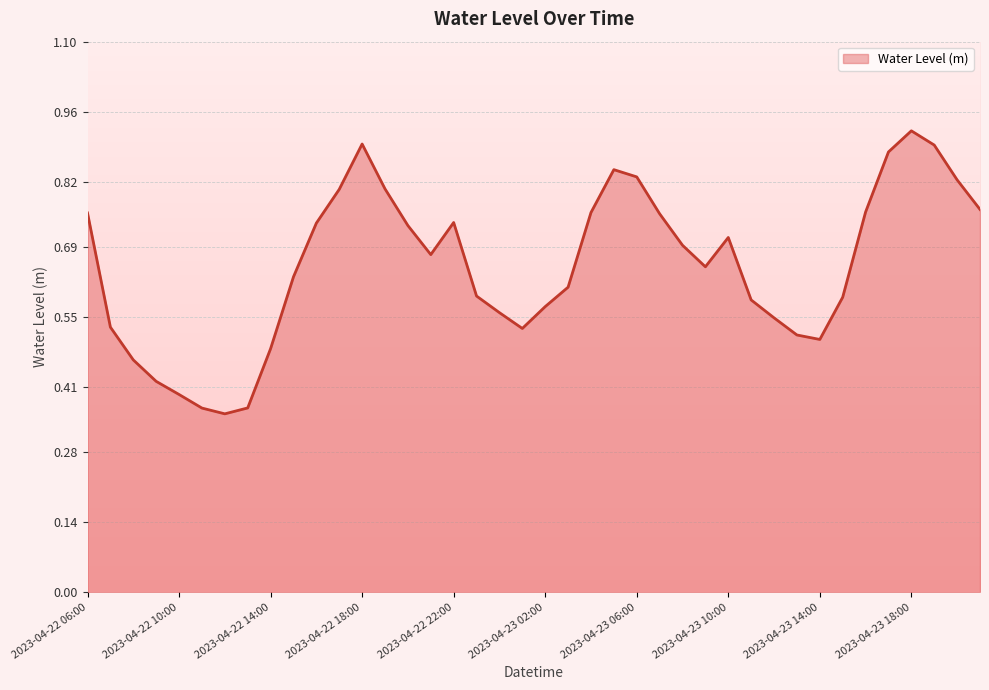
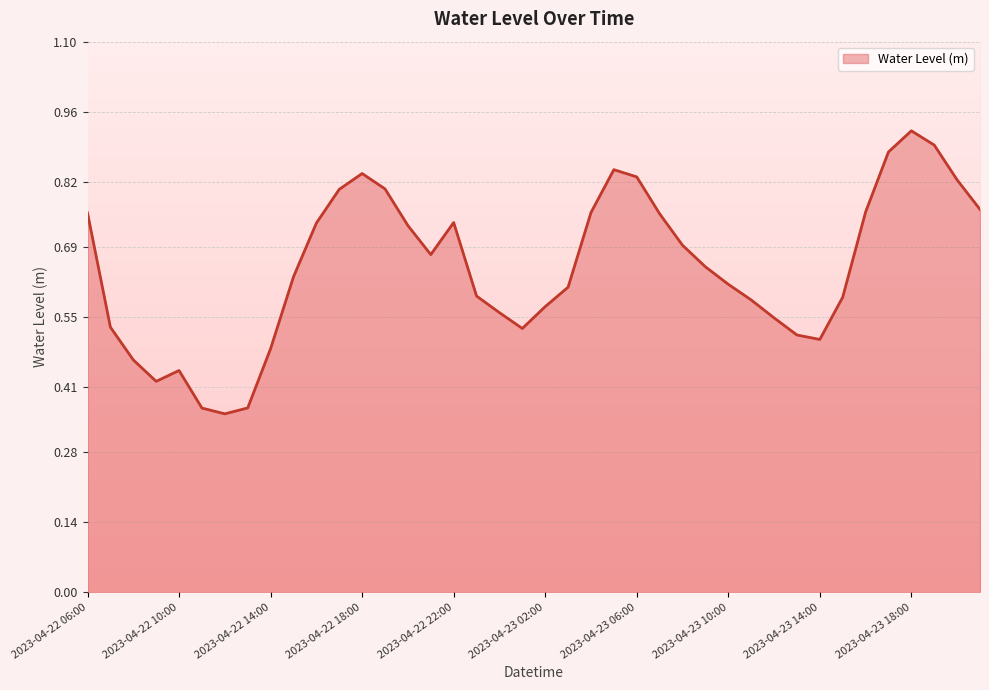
  {
    "2023-04-22 06:00": 0.76,
-   "2023-04-22 10:00": 0.40,
+   "2023-04-22 10:00": 0.44,
    "2023-04-22 14:00": 0.49,
-   "2023-04-22 18:00": 0.90,
+   "2023-04-22 18:00": 0.84,
    "2023-04-22 22:00": 0.74,
    "2023-04-23 02:00": 0.57,
    "2023-04-23 06:00": 0.83,
-   "2023-04-23 10:00": 0.71,
+   "2023-04-23 10:00": 0.62,
    "2023-04-23 14:00": 0.51,
    "2023-04-23 18:00": 0.92
  }
